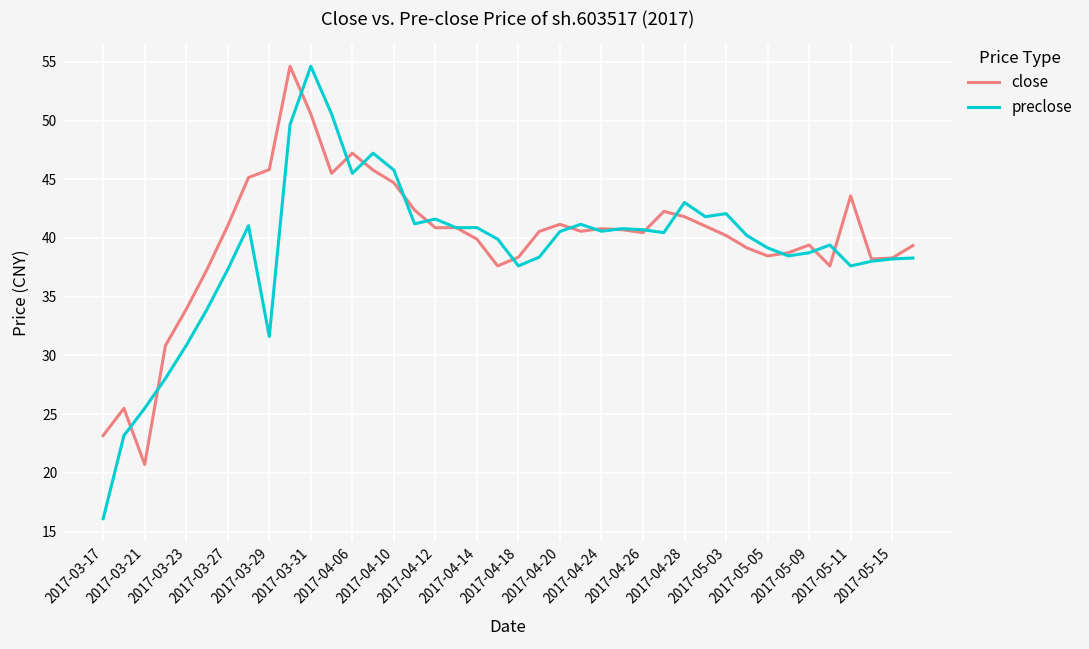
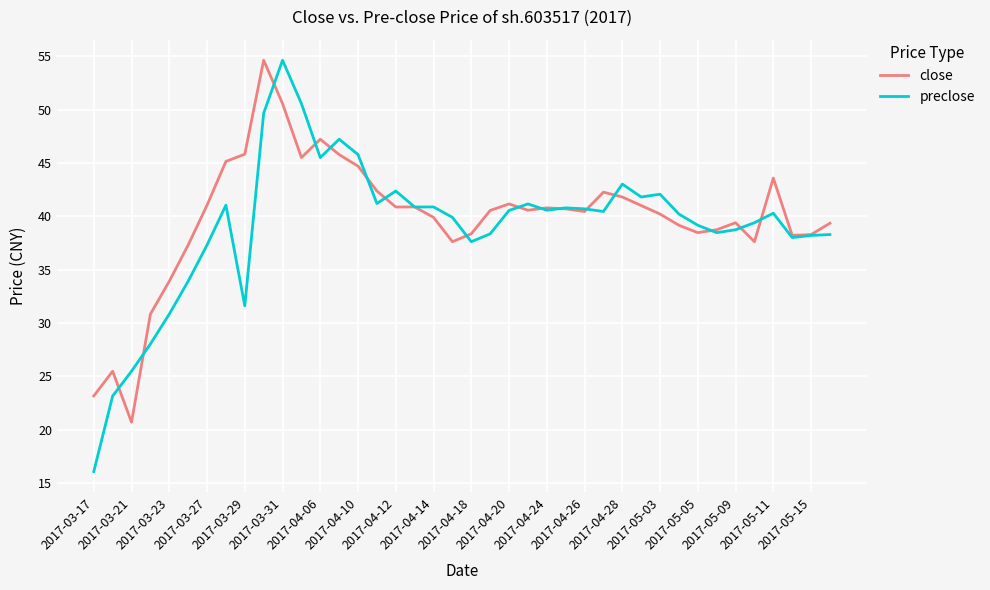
  {
    "close": {
      "2017-03-17": 23.2,
      "2017-03-21": 20.7,
      "2017-03-23": 33.9,
      "2017-03-27": 41.0,
      "2017-03-29": 45.8,
      "2017-03-31": 50.6,
      "2017-04-06": 47.2,
      "2017-04-10": 44.7,
      "2017-04-12": 40.9,
      "2017-04-14": 39.9,
      "2017-04-18": 38.4,
      "2017-04-20": 41.2,
      "2017-04-26": 40.5,
      "2017-04-28": 41.8,
      "2017-05-03": 40.2,
      "2017-05-05": 38.5,
      "2017-05-09": 39.4,
      "2017-05-11": 43.6
    },
    "preclose": {
      "2017-03-17": 16.1,
      "2017-03-21": 25.5,
      "2017-03-23": 30.8,
      "2017-03-27": 37.3,
      "2017-03-29": 31.6,
      "2017-03-31": 54.6,
      "2017-04-06": 45.5,
      "2017-04-10": 45.8,
-     "2017-04-12": 41.6,
+     "2017-04-12": 42.4,
      "2017-04-14": 40.9,
      "2017-04-18": 37.6,
      "2017-04-20": 40.6,
      "2017-04-26": 40.7,
      "2017-04-28": 43.0,
      "2017-05-03": 42.1,
      "2017-05-05": 39.2,
      "2017-05-09": 38.7,
-     "2017-05-11": 37.6
+     "2017-05-11": 40.3
    }
  }
